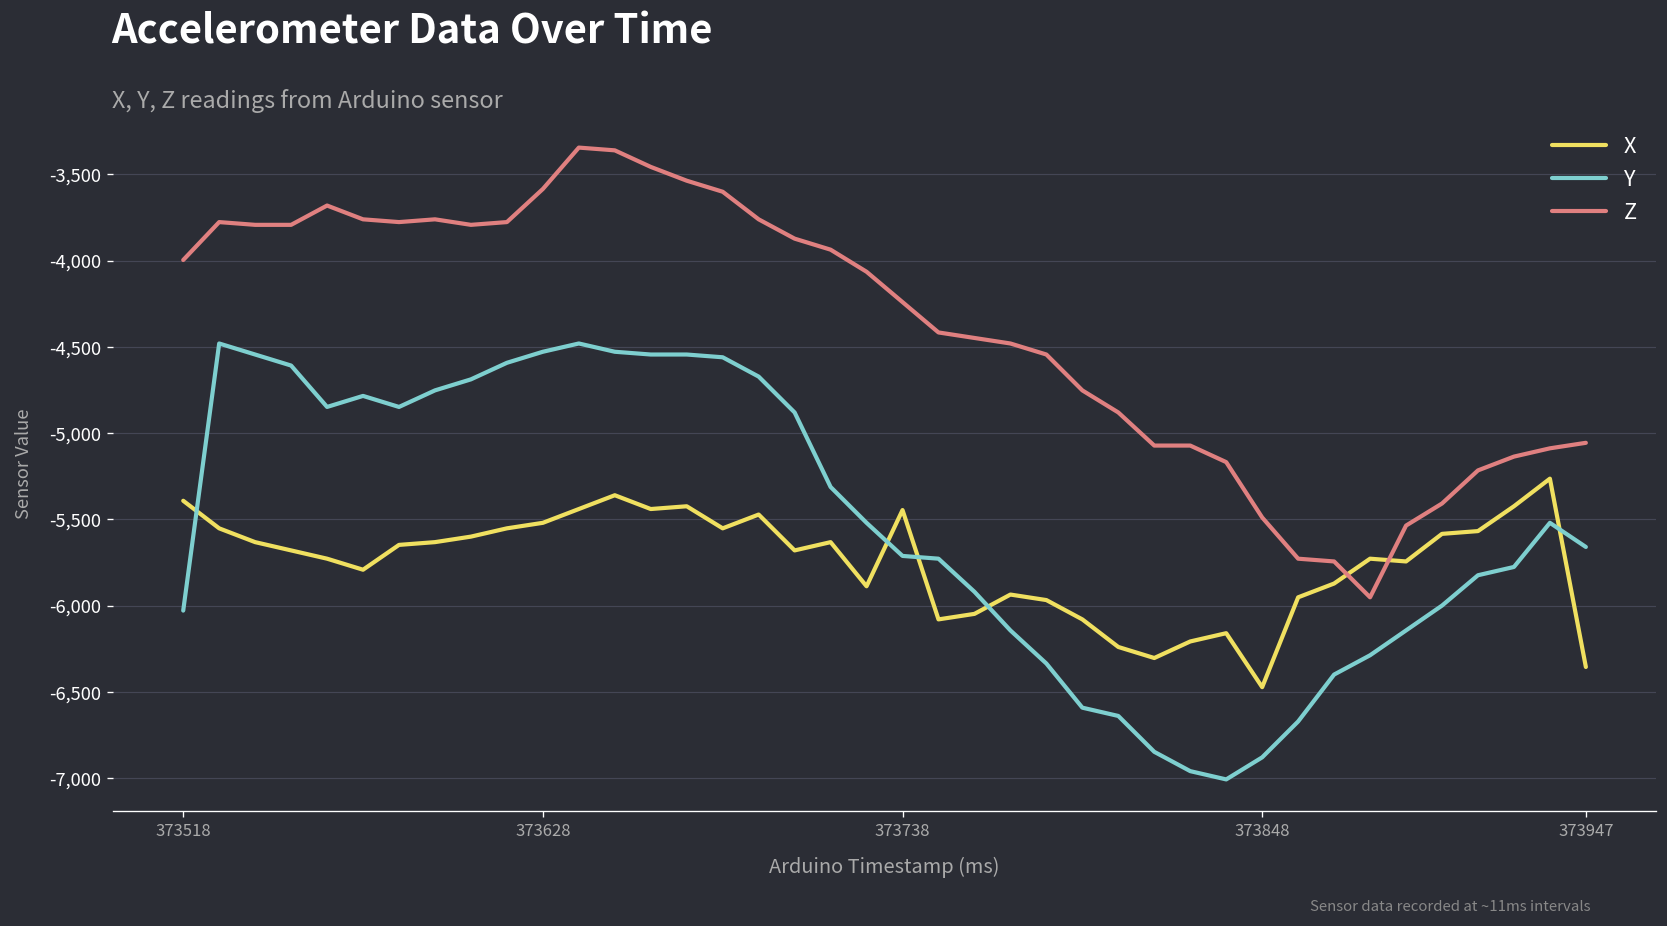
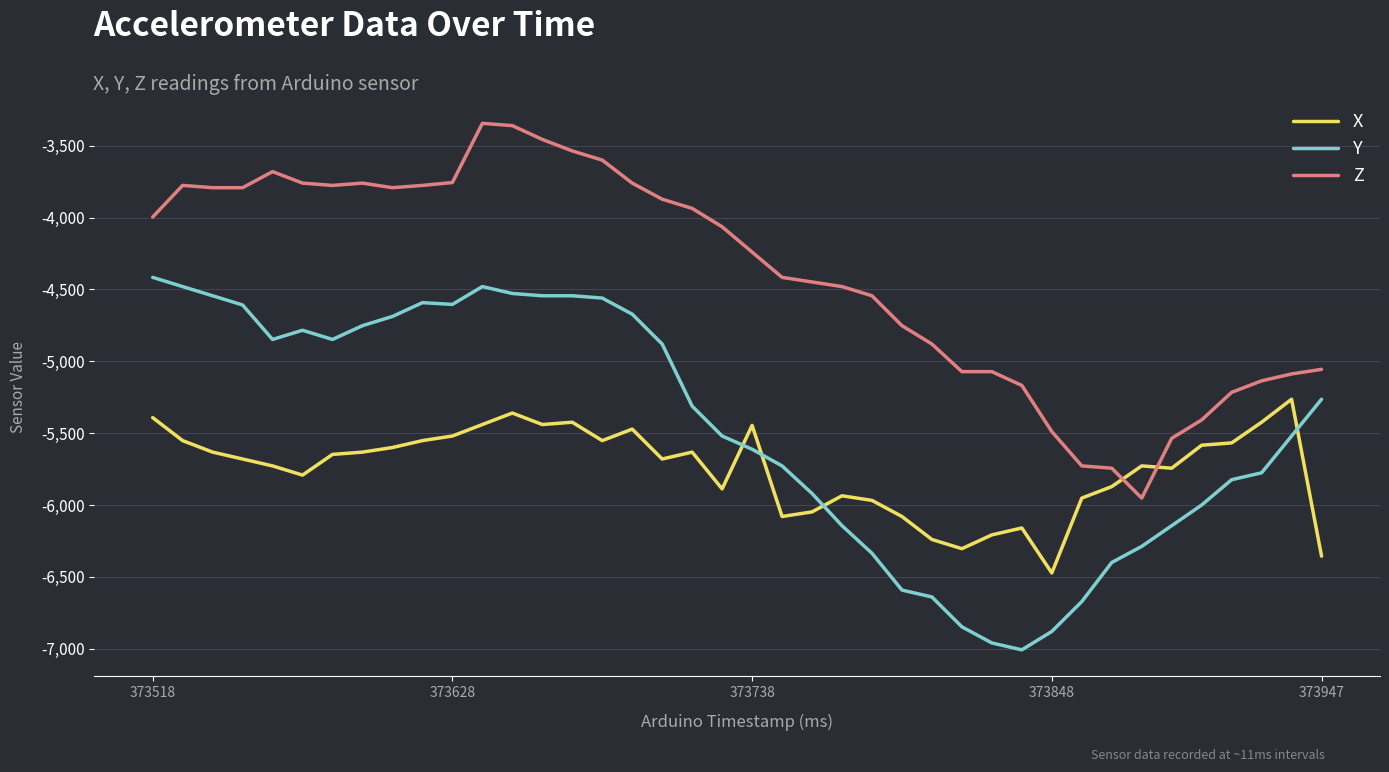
  {
    "X": {
      "373518": "-5,390",
      "373628": "-5,520",
      "373738": "-5,450",
      "373848": "-6,470",
      "373947": "-6,360"
    },
    "Y": {
-     "373518": "-6,030",
-     "373628": "-4,530",
-     "373738": "-5,710",
+     "373518": "-4,420",
+     "373628": "-4,600",
+     "373738": "-5,610",
      "373848": "-6,880",
-     "373947": "-5,660"
+     "373947": "-5,260"
    },
    "Z": {
      "373518": "-4,000",
-     "373628": "-3,580",
+     "373628": "-3,760",
      "373738": "-4,240",
      "373848": "-5,490",
      "373947": "-5,060"
    }
  }
